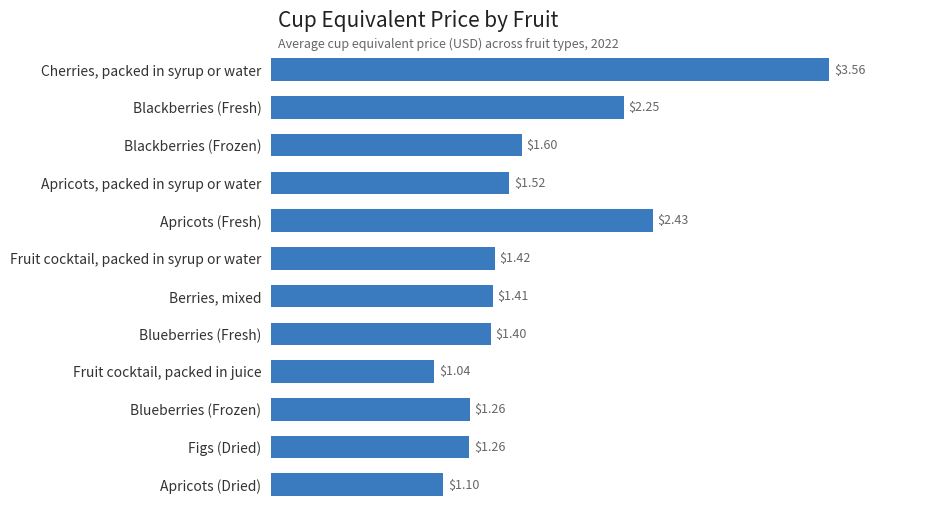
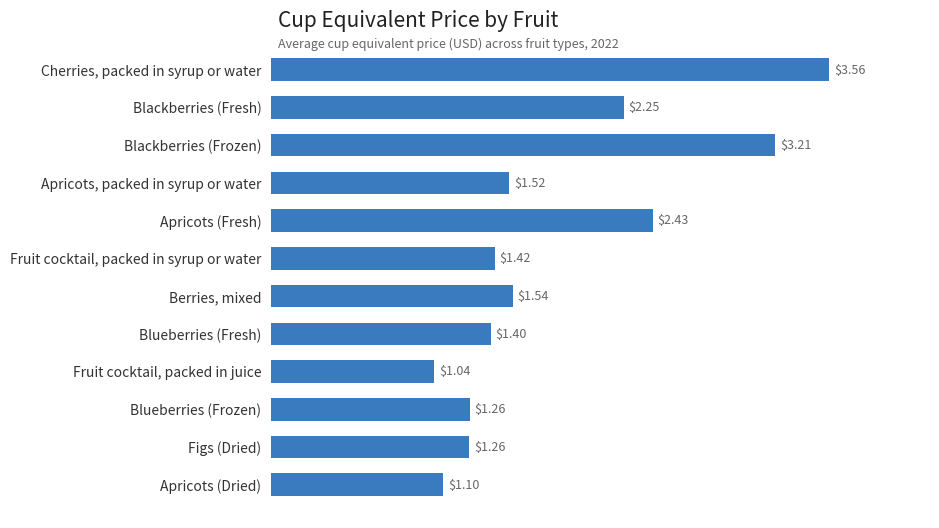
  {
    "Cherries, packed in syrup or water": "$3.56",
    "Blackberries (Fresh)": "$2.25",
-   "Blackberries (Frozen)": "$1.60",
+   "Blackberries (Frozen)": "$3.21",
    "Apricots, packed in syrup or water": "$1.52",
    "Apricots (Fresh)": "$2.43",
    "Fruit cocktail, packed in syrup or water": "$1.42",
-   "Berries, mixed": "$1.41",
+   "Berries, mixed": "$1.54",
    "Blueberries (Fresh)": "$1.40",
    "Fruit cocktail, packed in juice": "$1.04",
    "Blueberries (Frozen)": "$1.26",
    "Figs (Dried)": "$1.26",
    "Apricots (Dried)": "$1.10"
  }
